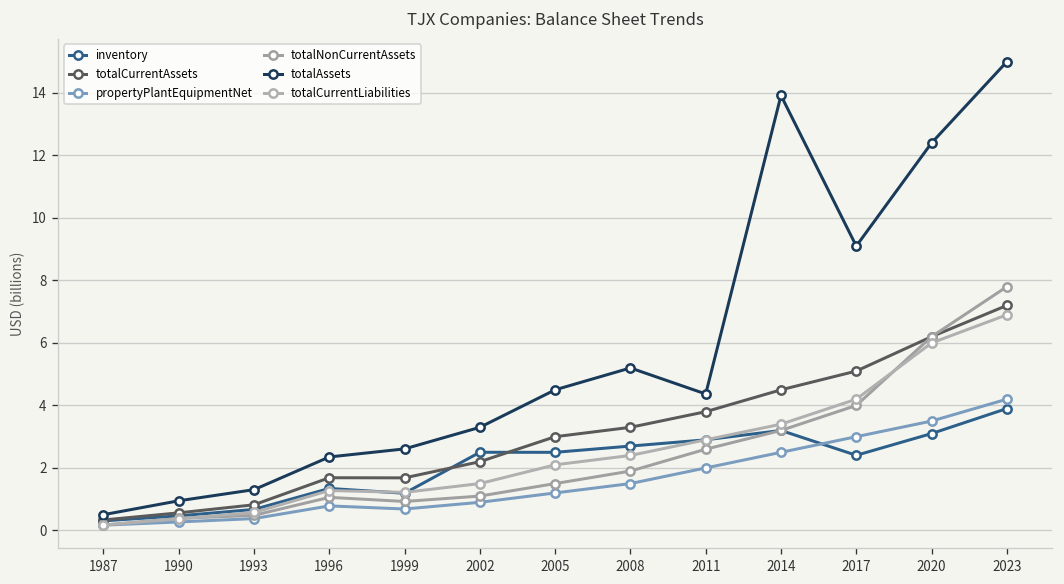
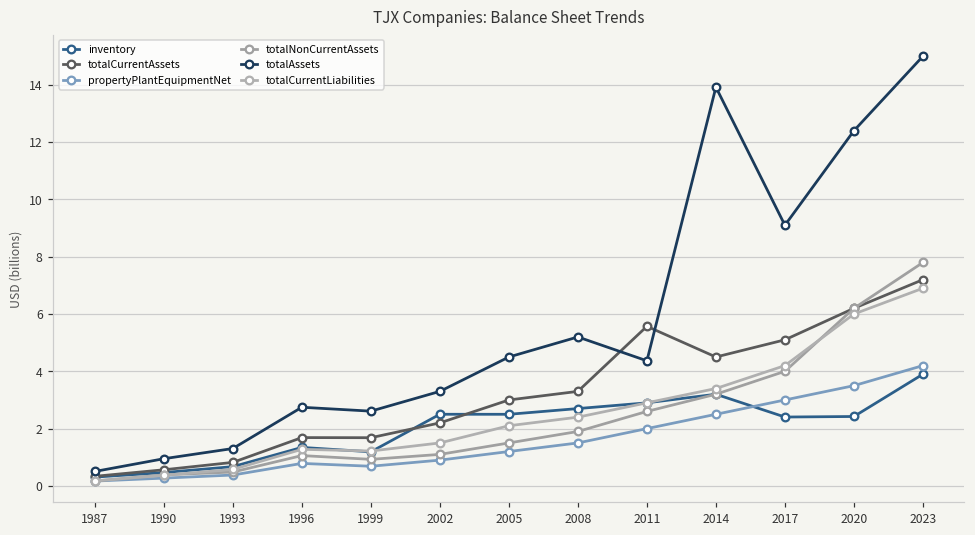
  {
    "inventory": {
      "2002": 2.5,
      "2005": 2.5,
      "2008": 2.7,
      "2017": 2.4,
-     "2020": 3.1,
+     "2020": 2.4,
      "2023": 3.9
    },
    "totalCurrentAssets": {
      "1993": 0.8,
      "1996": 1.7,
      "1999": 1.7,
      "2002": 2.2,
      "2005": 3.0,
      "2008": 3.3,
-     "2011": 3.8,
+     "2011": 5.6,
      "2014": 4.5,
      "2017": 5.1,
      "2023": 7.2
    },
    "totalAssets": {
      "1987": 0.5,
      "1990": 0.9,
      "1993": 1.3,
-     "1996": 2.4,
+     "1996": 2.7,
      "1999": 2.6,
      "2002": 3.3,
      "2005": 4.5,
      "2008": 5.2,
      "2011": 4.4,
      "2014": 13.9,
      "2017": 9.1,
      "2020": 12.4,
      "2023": 15.0
    }
  }
